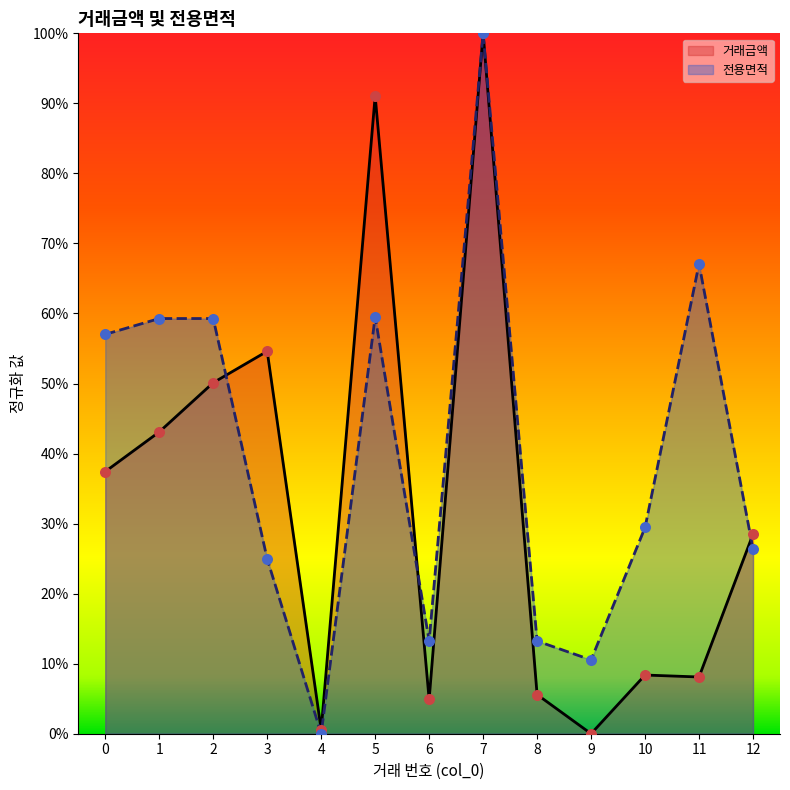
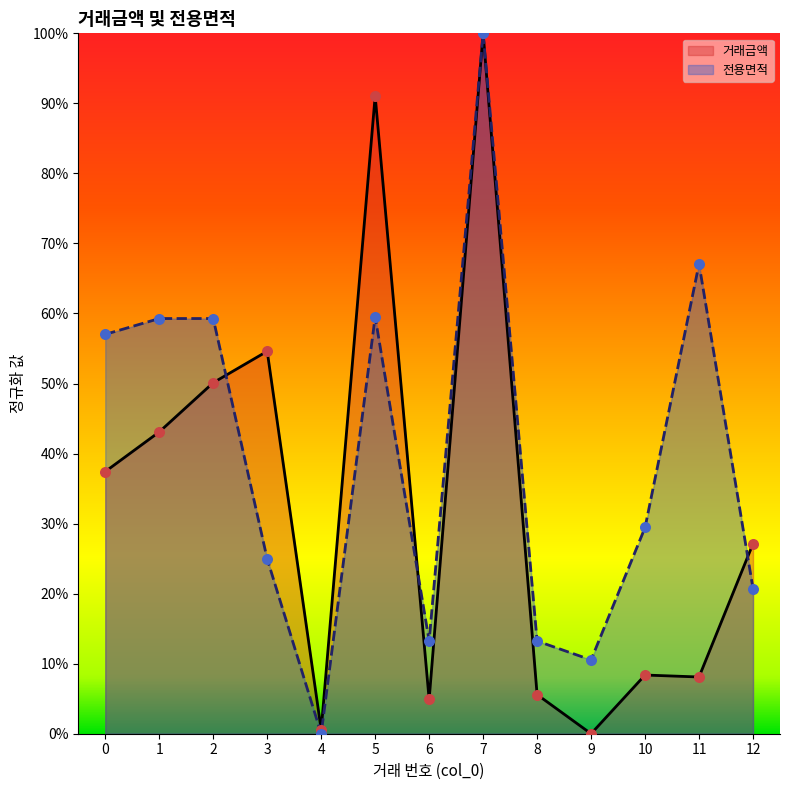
  {
    "거래금액": {
      "0": "37%",
      "1": "43%",
      "2": "50%",
      "3": "55%",
      "4": "1%",
      "5": "91%",
      "6": "5%",
      "8": "6%",
      "9": "0%",
      "10": "8%",
      "11": "8%",
-     "12": "28%"
+     "12": "27%"
    },
    "전용면적": {
      "0": "57%",
      "1": "59%",
      "2": "59%",
      "3": "25%",
      "4": "0%",
      "5": "60%",
      "6": "13%",
      "8": "13%",
      "9": "11%",
      "10": "29%",
      "11": "67%",
-     "12": "26%"
+     "12": "21%"
    }
  }
